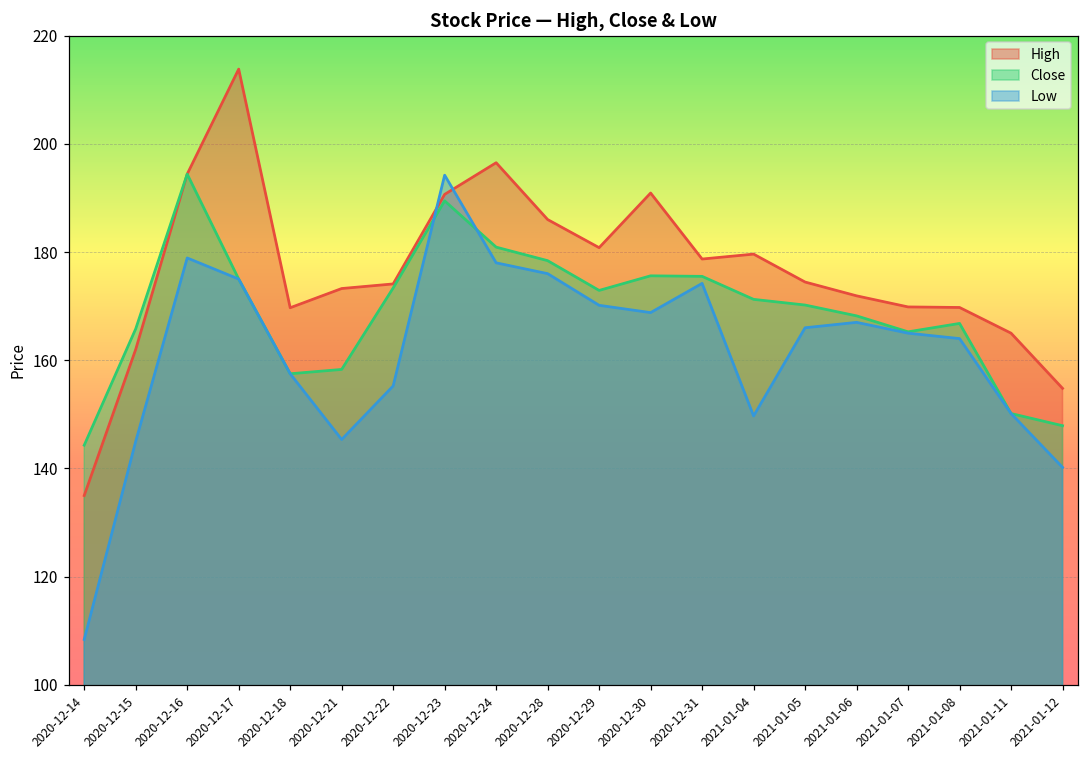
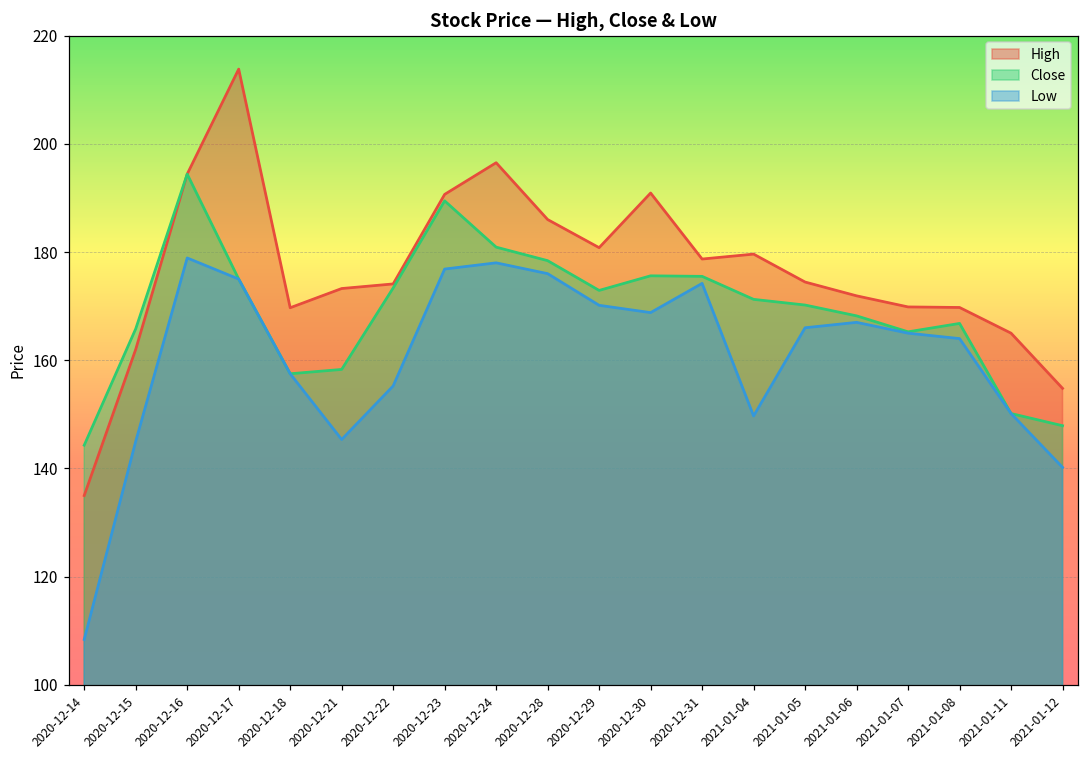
  {
    "High": {
      "2020-12-14": 135,
      "2020-12-15": 162,
      "2020-12-17": 214,
      "2020-12-18": 170,
      "2020-12-21": 173,
      "2020-12-22": 174,
      "2020-12-23": 191,
      "2020-12-24": 197,
      "2020-12-28": 186,
      "2020-12-29": 181,
      "2020-12-30": 191,
      "2020-12-31": 179,
      "2021-01-04": 180,
      "2021-01-05": 174,
      "2021-01-06": 172,
      "2021-01-07": 170,
      "2021-01-08": 170,
      "2021-01-11": 165,
      "2021-01-12": 155
    },
    "Close": {
      "2020-12-14": 144,
      "2020-12-15": 166,
      "2020-12-21": 158,
      "2020-12-22": 173,
      "2020-12-23": 189,
      "2020-12-24": 181,
      "2020-12-28": 178,
      "2020-12-29": 173,
      "2020-12-30": 176,
      "2020-12-31": 176,
      "2021-01-04": 171,
      "2021-01-05": 170,
      "2021-01-06": 168,
      "2021-01-08": 167,
      "2021-01-12": 148
    },
    "Low": {
      "2020-12-14": 108,
      "2020-12-15": 145,
      "2020-12-16": 179,
      "2020-12-21": 145,
      "2020-12-22": 155,
-     "2020-12-23": 194,
+     "2020-12-23": 177,
      "2020-12-24": 178,
      "2020-12-28": 176,
      "2020-12-29": 170,
      "2020-12-30": 169,
      "2020-12-31": 174,
      "2021-01-04": 150,
      "2021-01-05": 166,
      "2021-01-06": 167,
      "2021-01-08": 164,
      "2021-01-12": 140
    }
  }
